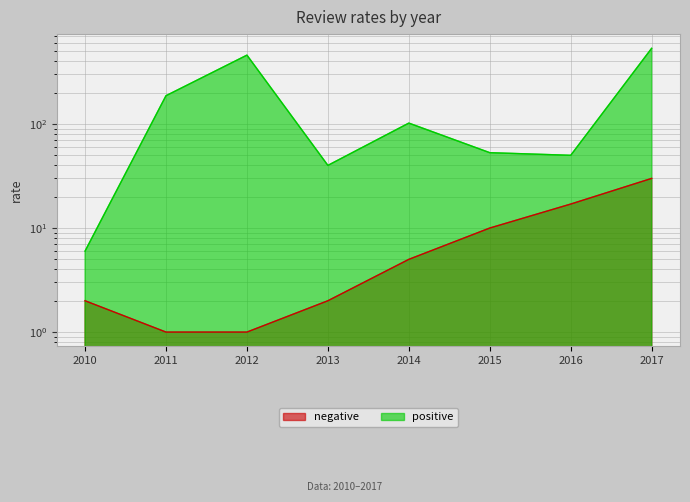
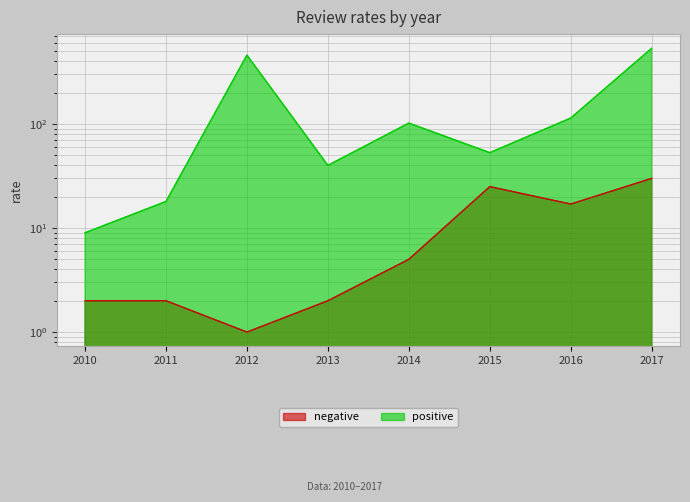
  {
    "negative": {
      "2010": 2,
-     "2011": 1,
+     "2011": 2,
      "2012": 1,
      "2013": 2,
      "2014": 5,
-     "2015": 10,
+     "2015": 25,
      "2016": 17,
      "2017": 30
    },
    "positive": {
-     "2010": 6,
-     "2011": 190,
+     "2010": 9,
+     "2011": 18,
      "2012": 500,
      "2013": 40,
      "2014": 100,
      "2015": 50,
-     "2016": 50,
+     "2016": 110,
      "2017": 500
    }
  }
